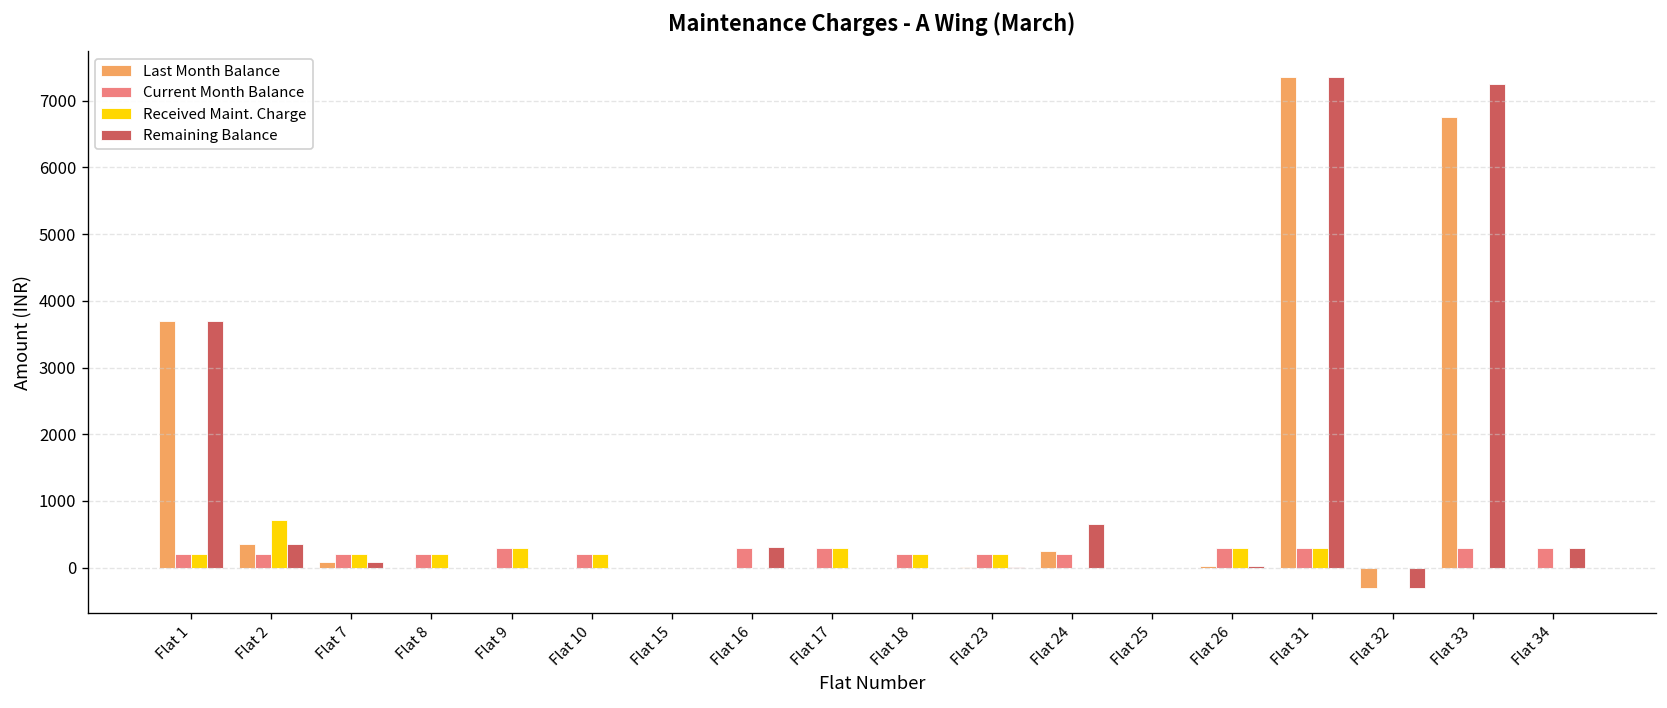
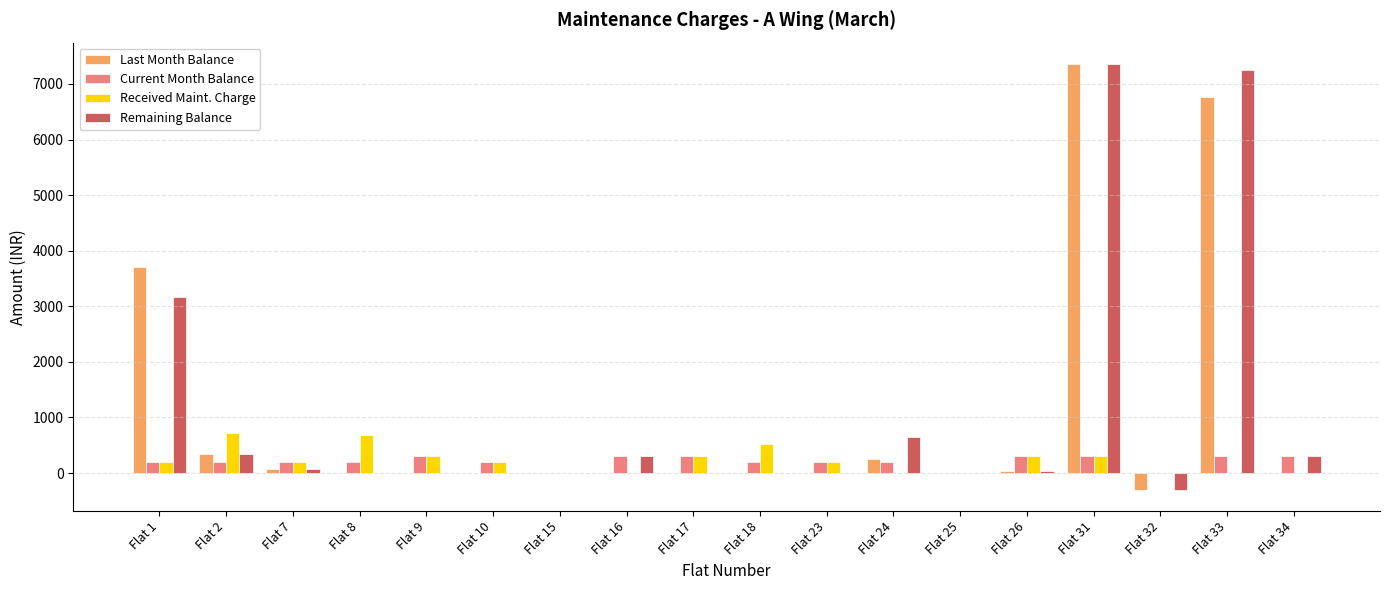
  {
    "Received Maint. Charge": {
      "Flat 1": 200,
      "Flat 2": 700,
      "Flat 7": 200,
-     "Flat 8": 200,
+     "Flat 8": 700,
      "Flat 9": 300,
      "Flat 10": 200,
      "Flat 15": 0,
      "Flat 16": 0,
      "Flat 17": 300,
-     "Flat 18": 200,
+     "Flat 18": 500,
      "Flat 23": 200,
      "Flat 24": 0,
      "Flat 25": 0,
      "Flat 26": 300,
      "Flat 31": 300,
      "Flat 32": 0,
      "Flat 33": 0,
      "Flat 34": 0
    },
    "Remaining Balance": {
-     "Flat 1": 3700,
+     "Flat 1": 3200,
      "Flat 2": 400,
      "Flat 7": 100,
      "Flat 8": 0,
      "Flat 9": 0,
      "Flat 10": 0,
      "Flat 15": 0,
      "Flat 16": 300,
      "Flat 17": 0,
      "Flat 18": 0,
      "Flat 24": 700,
      "Flat 25": 0,
      "Flat 31": 7400,
      "Flat 32": -300,
      "Flat 33": 7300,
      "Flat 34": 300
    }
  }
